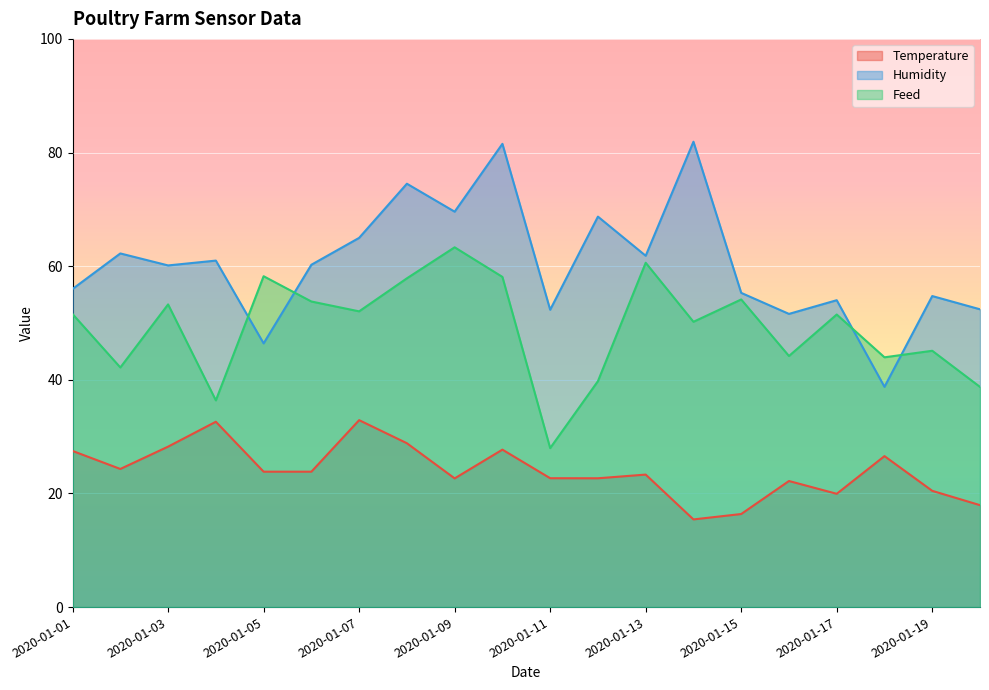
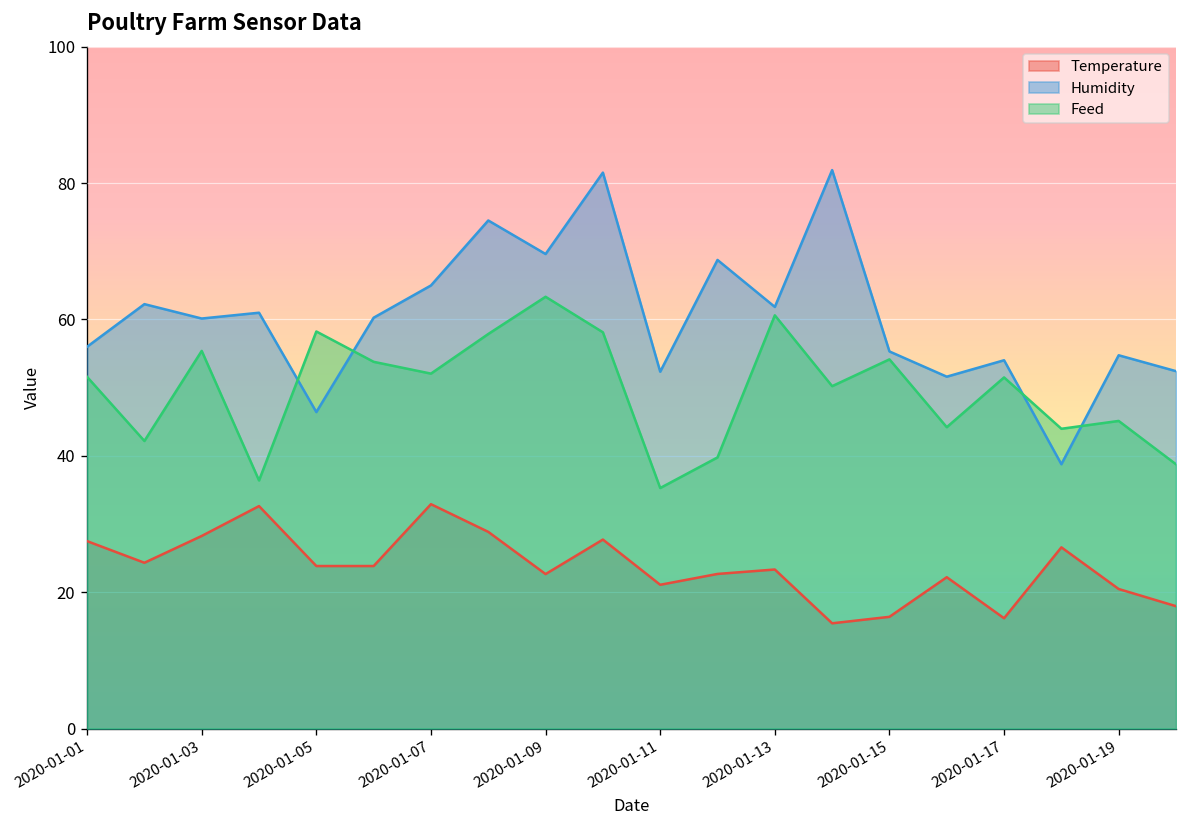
  {
    "Temperature": {
      "2020-01-01": 27,
      "2020-01-03": 28,
      "2020-01-05": 24,
      "2020-01-07": 33,
      "2020-01-09": 23,
-     "2020-01-11": 23,
+     "2020-01-11": 21,
      "2020-01-13": 23,
      "2020-01-15": 16,
-     "2020-01-17": 20,
+     "2020-01-17": 16,
      "2020-01-19": 20
    },
    "Humidity": {
      "2020-01-01": 56,
      "2020-01-03": 60,
      "2020-01-05": 46,
      "2020-01-07": 65,
      "2020-01-09": 70,
      "2020-01-11": 52,
      "2020-01-13": 62,
      "2020-01-15": 55,
      "2020-01-17": 54,
      "2020-01-19": 55
    },
    "Feed": {
      "2020-01-01": 52,
-     "2020-01-03": 53,
+     "2020-01-03": 55,
      "2020-01-05": 58,
      "2020-01-07": 52,
      "2020-01-09": 63,
-     "2020-01-11": 28,
+     "2020-01-11": 35,
      "2020-01-13": 61,
      "2020-01-15": 54,
      "2020-01-17": 51,
      "2020-01-19": 45
    }
  }
